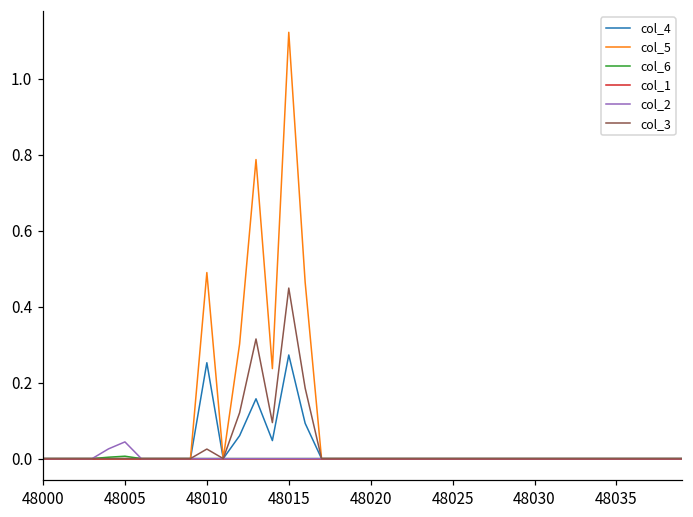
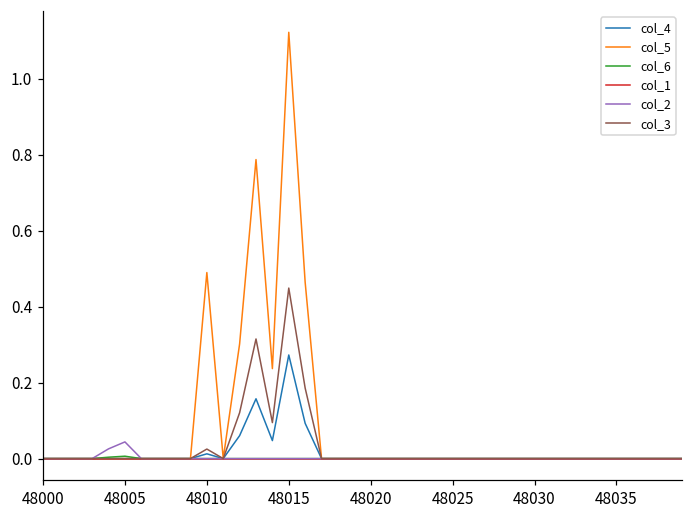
  {
    "col_4": {
-     "48010": 0.25,
+     "48010": 0.01,
      "48015": 0.27
    },
    "col_5": {
      "48010": 0.49,
      "48015": 1.12
    },
    "col_2": {
      "48005": 0.04
    },
    "col_3": {
      "48010": 0.03,
      "48015": 0.45
    }
  }
